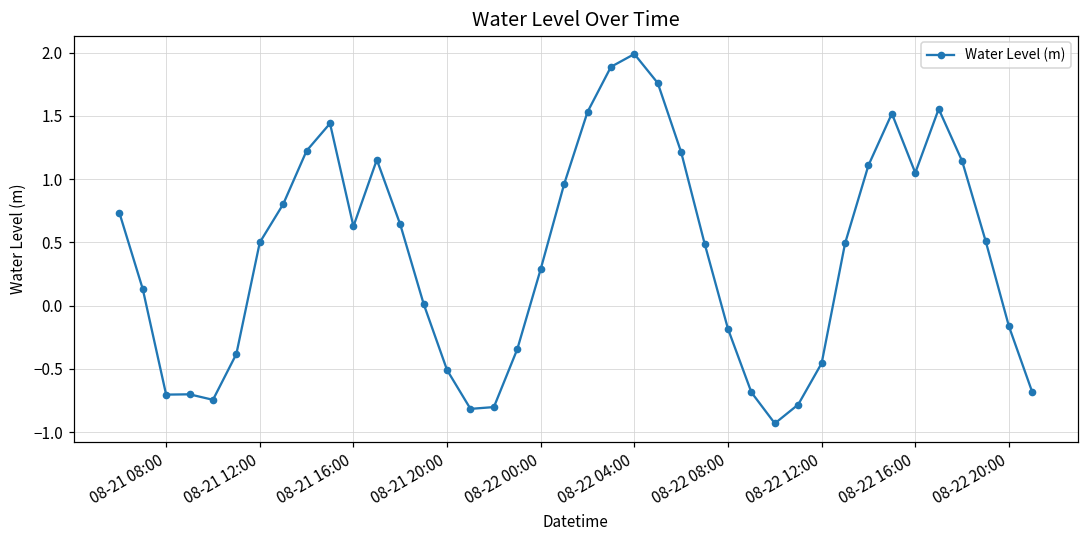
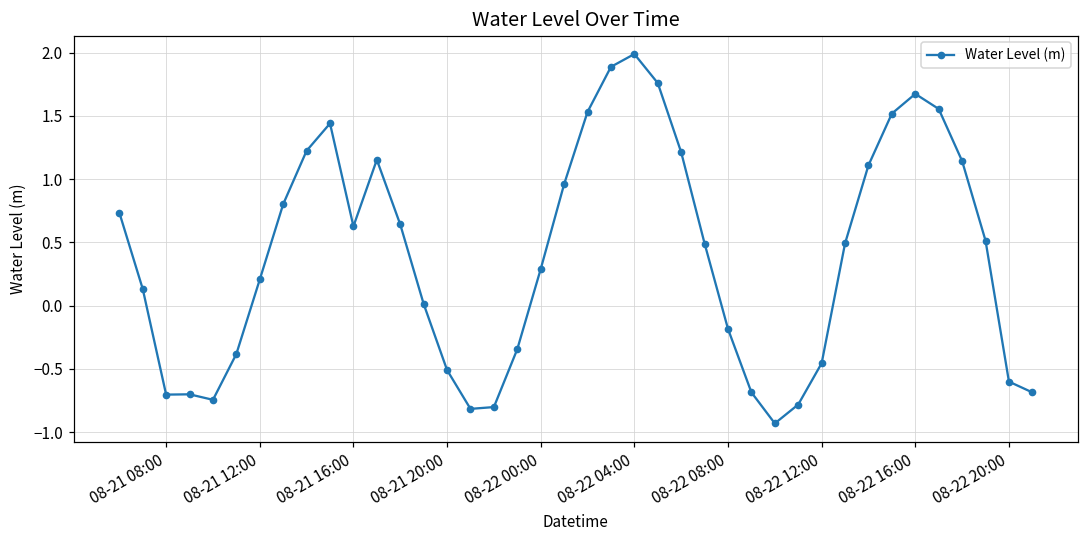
  {
    "08-21 08:00": -0.70,
-   "08-21 12:00": 0.50,
+   "08-21 12:00": 0.21,
    "08-21 16:00": 0.63,
    "08-21 20:00": -0.51,
    "08-22 00:00": 0.29,
    "08-22 04:00": 1.99,
    "08-22 08:00": -0.18,
    "08-22 12:00": -0.46,
-   "08-22 16:00": 1.05,
-   "08-22 20:00": -0.16
+   "08-22 16:00": 1.67,
+   "08-22 20:00": -0.60
  }
